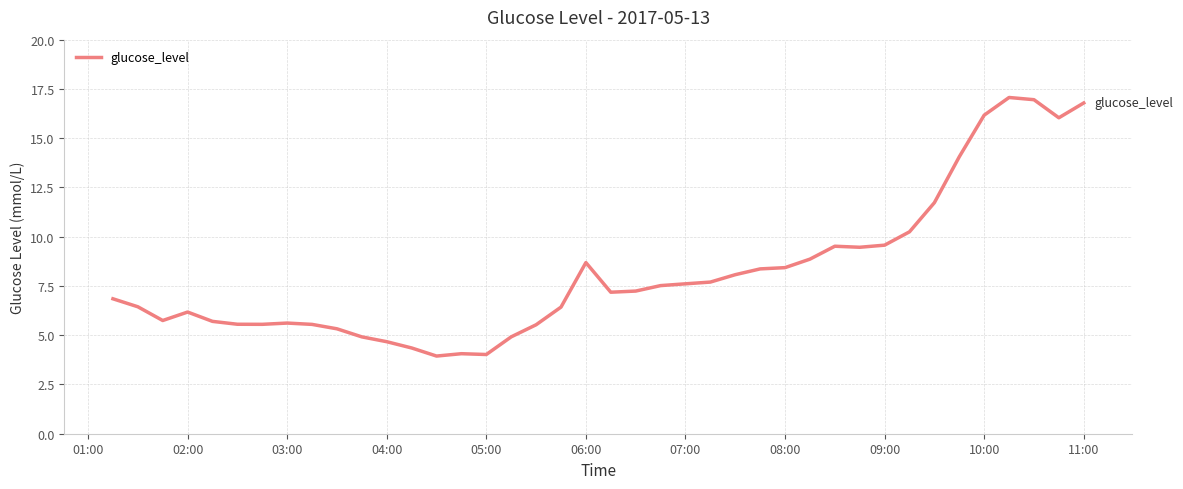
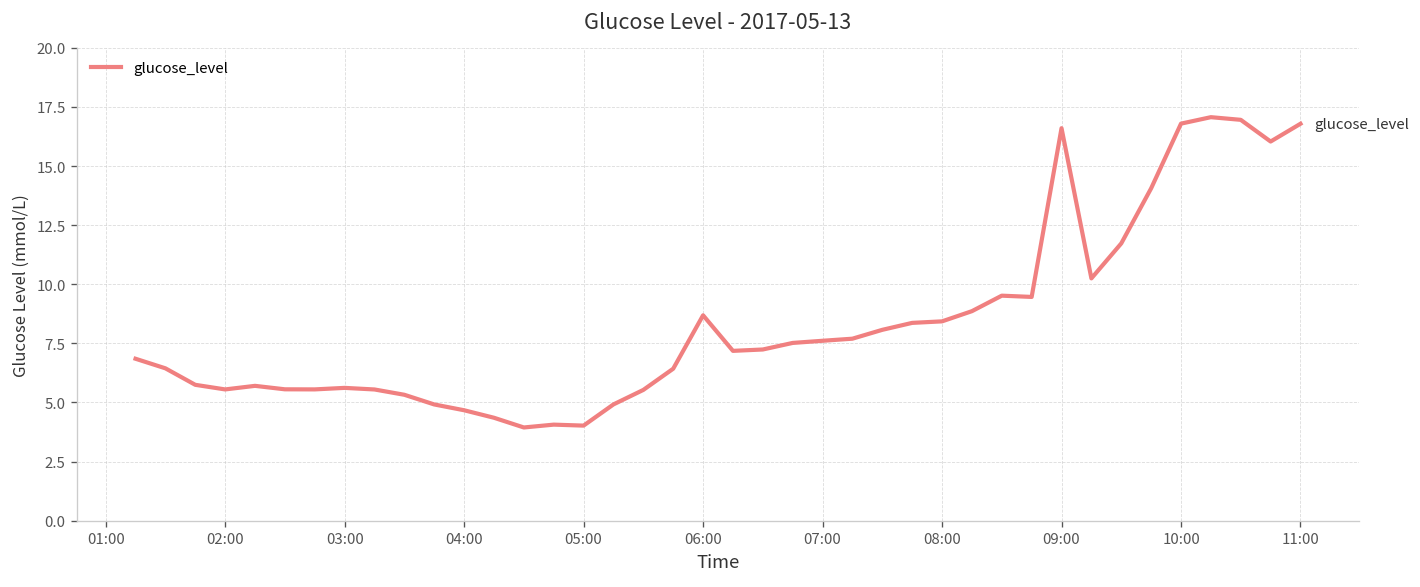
  {
-   "02:00": 6.2,
+   "02:00": 5.6,
    "03:00": 5.6,
    "04:00": 4.7,
    "05:00": 4.0,
    "06:00": 8.7,
    "07:00": 7.6,
    "08:00": 8.4,
-   "09:00": 9.6,
-   "10:00": 16.2,
+   "09:00": 16.6,
+   "10:00": 16.8,
    "11:00": 16.8
  }
